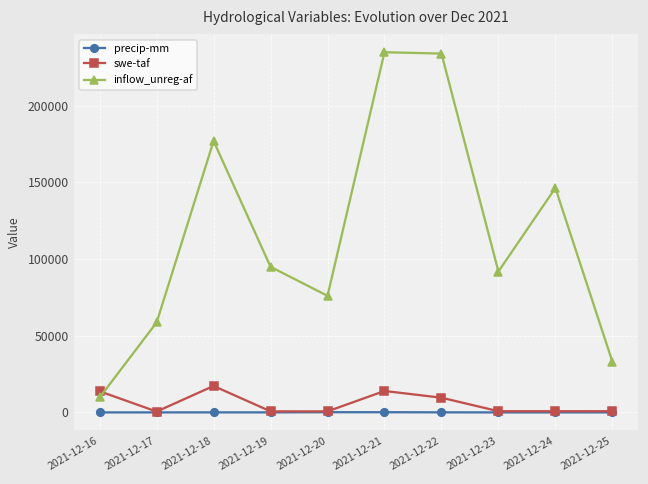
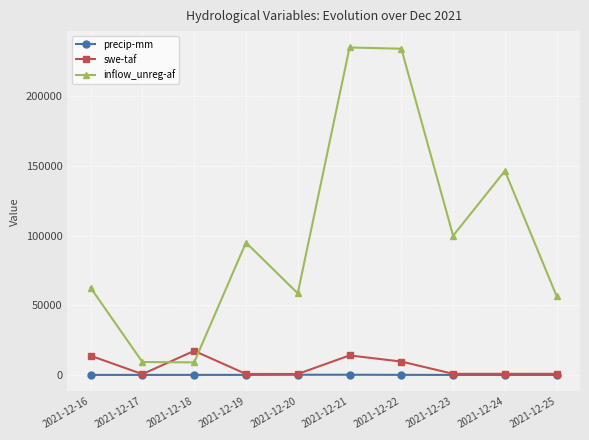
  {
    "precip-mm": {
      "2021-12-16": 0,
      "2021-12-18": 0,
      "2021-12-21": 0,
      "2021-12-22": 0
    },
    "swe-taf": {
      "2021-12-16": 14000,
      "2021-12-18": 17000,
      "2021-12-21": 14000,
      "2021-12-22": 10000
    },
    "inflow_unreg-af": {
-     "2021-12-16": 10000,
-     "2021-12-17": 59000,
-     "2021-12-18": 177000,
+     "2021-12-16": 63000,
+     "2021-12-17": 9000,
+     "2021-12-18": 9000,
      "2021-12-19": 95000,
-     "2021-12-20": 76000,
+     "2021-12-20": 59000,
      "2021-12-21": 235000,
      "2021-12-22": 234000,
-     "2021-12-23": 92000,
+     "2021-12-23": 100000,
      "2021-12-24": 146000,
-     "2021-12-25": 33000
+     "2021-12-25": 56000
    }
  }
